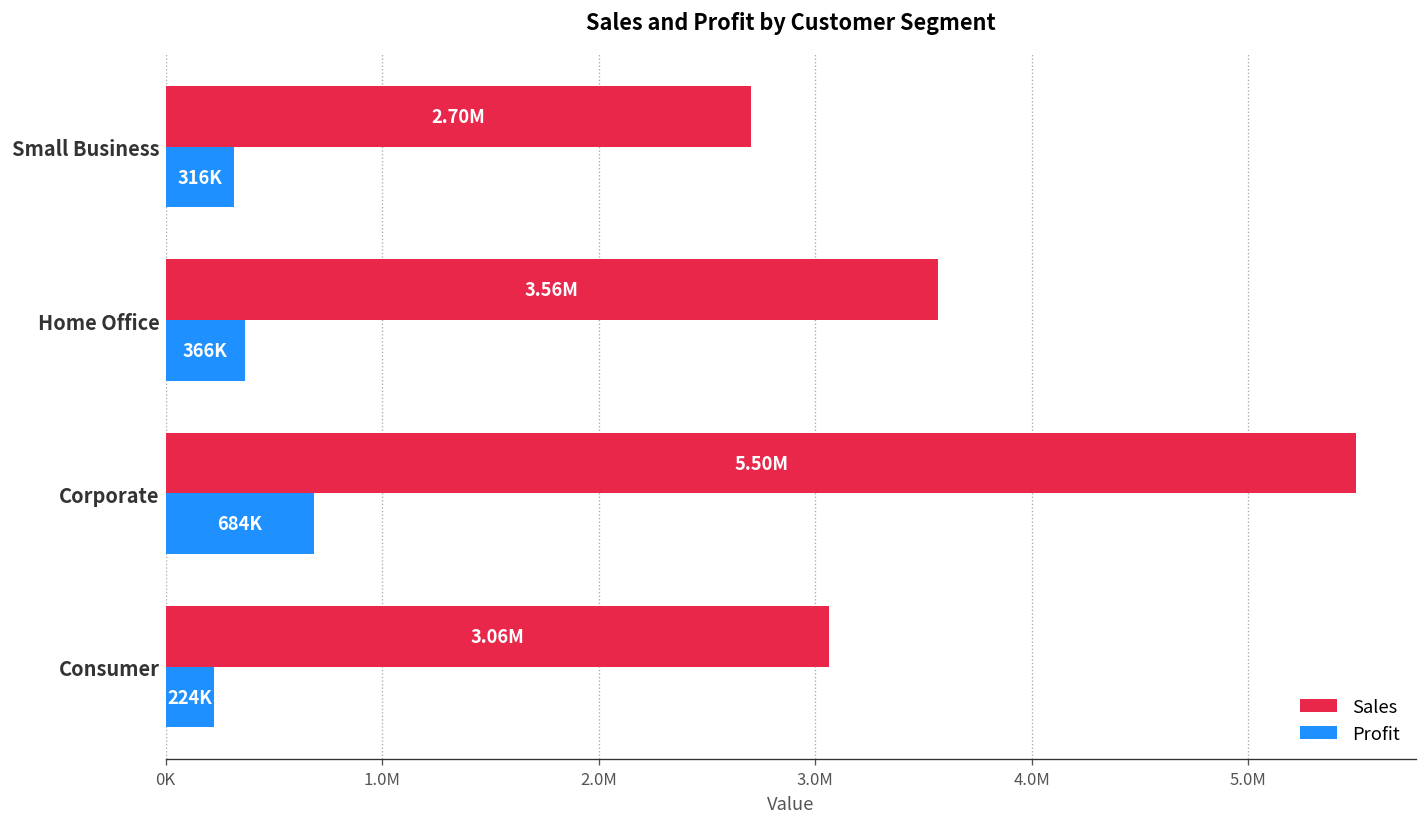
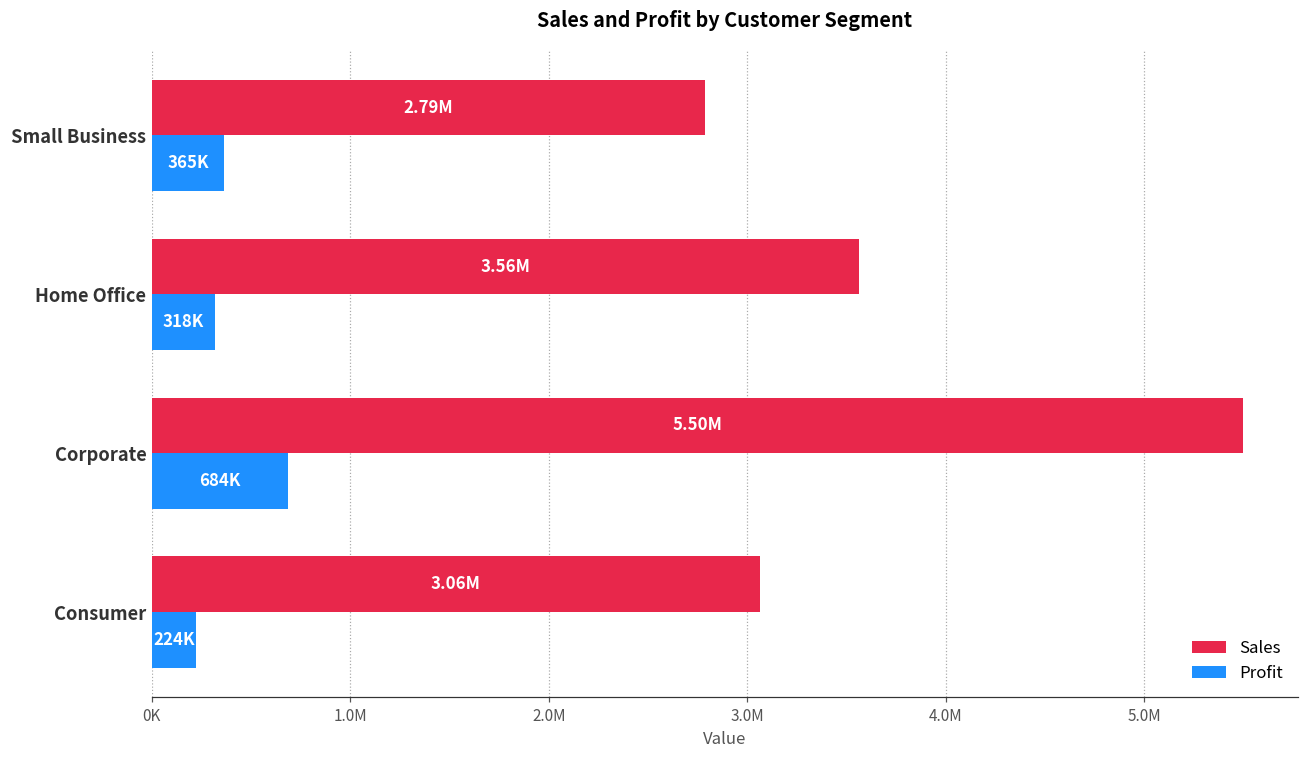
  {
    "Sales": {
-     "Small Business": "2.70M",
+     "Small Business": "2.79M",
      "Home Office": "3.56M",
      "Corporate": "5.50M",
      "Consumer": "3.06M"
    },
    "Profit": {
-     "Small Business": "316K",
-     "Home Office": "366K",
+     "Small Business": "365K",
+     "Home Office": "318K",
      "Corporate": "684K",
      "Consumer": "224K"
    }
  }
